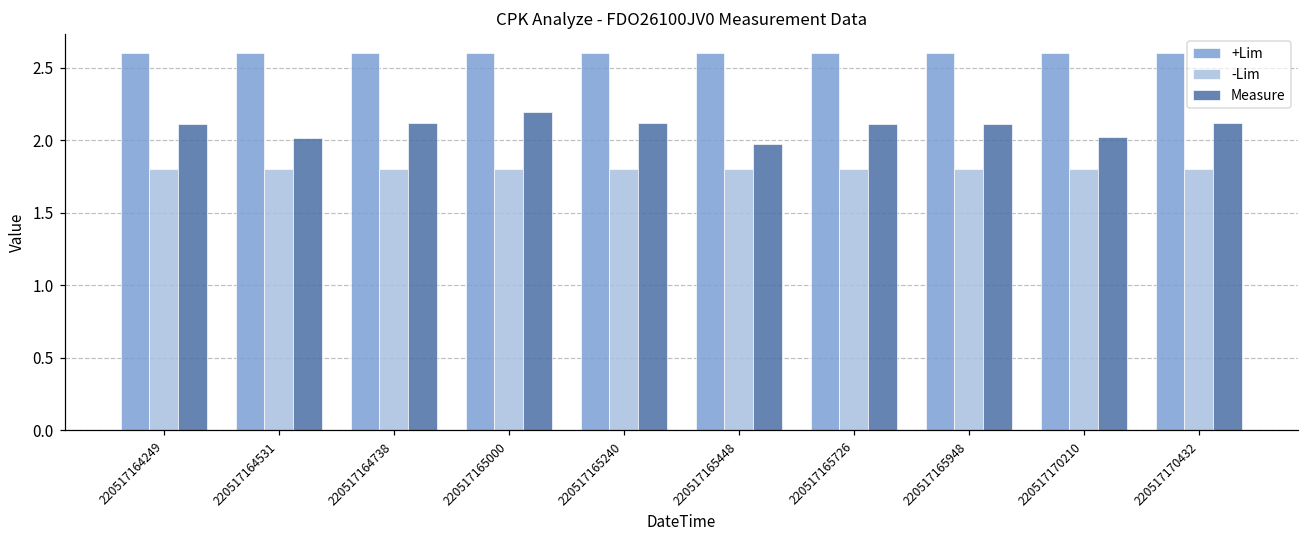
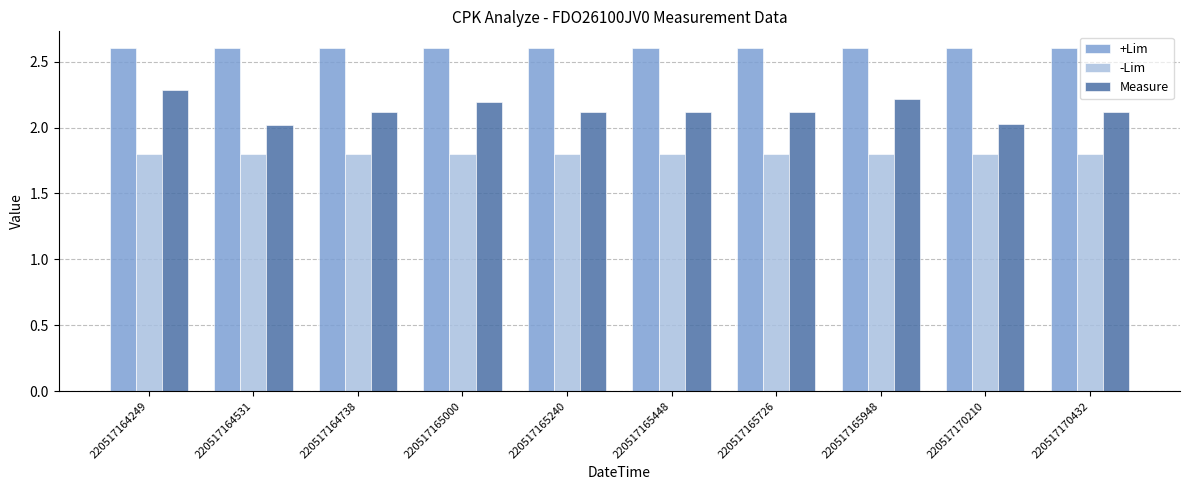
  {
    "Measure": {
-     "220517164249": 2.11,
+     "220517164249": 2.29,
      "220517164531": 2.02,
      "220517164738": 2.12,
      "220517165000": 2.19,
      "220517165240": 2.12,
-     "220517165448": 1.98,
+     "220517165448": 2.12,
      "220517165726": 2.12,
-     "220517165948": 2.12,
+     "220517165948": 2.22,
      "220517170210": 2.03,
      "220517170432": 2.12
    }
  }
